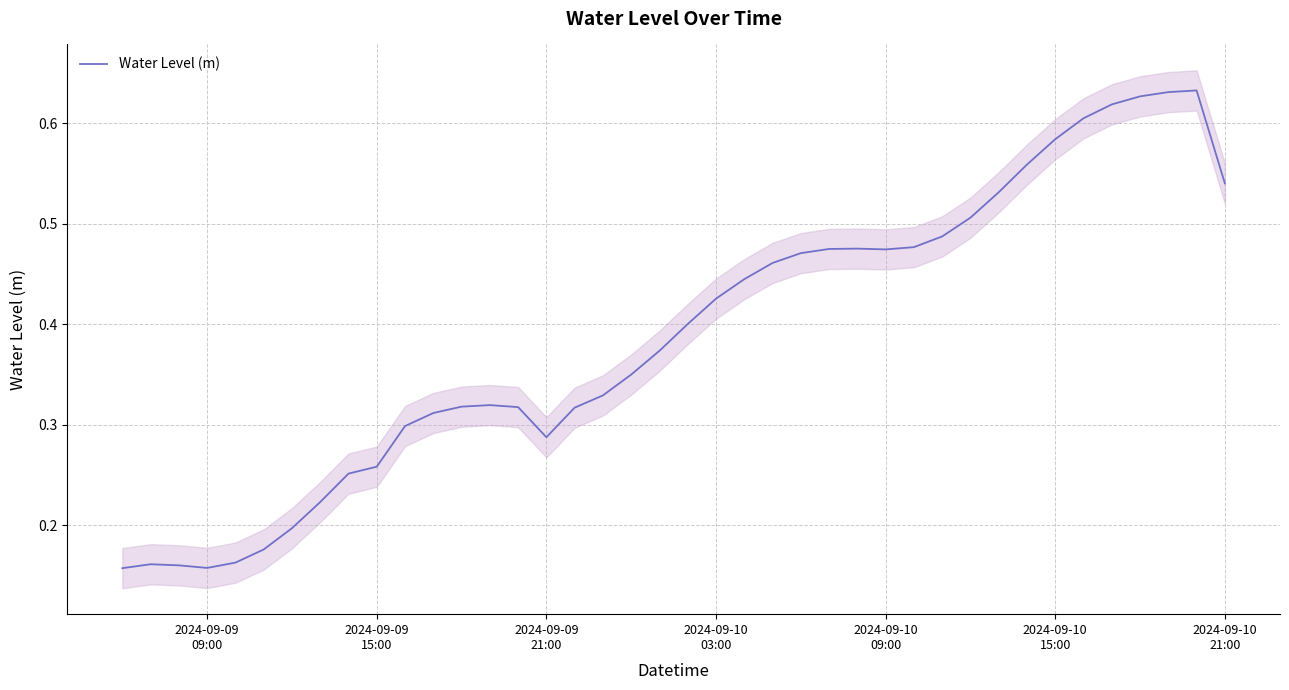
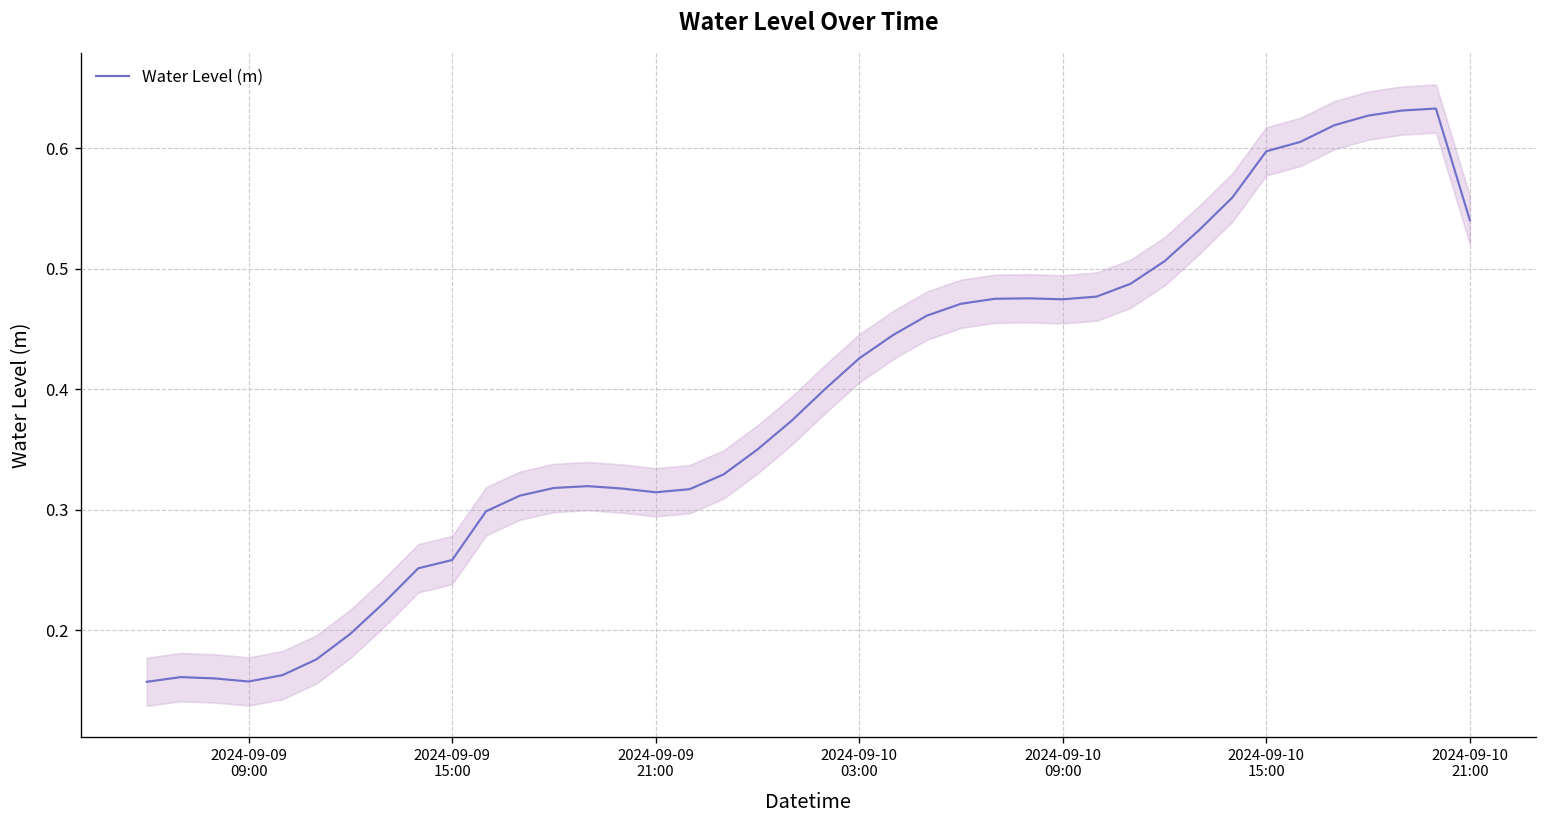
  {
    "Water Level (m)": {
      "2024-09-09 09:00": 0.158,
      "2024-09-09 15:00": 0.258,
-     "2024-09-09 21:00": 0.288,
+     "2024-09-09 21:00": 0.315,
      "2024-09-10 03:00": 0.426,
      "2024-09-10 09:00": 0.475,
-     "2024-09-10 15:00": 0.584,
+     "2024-09-10 15:00": 0.597,
      "2024-09-10 21:00": 0.540
    }
  }
